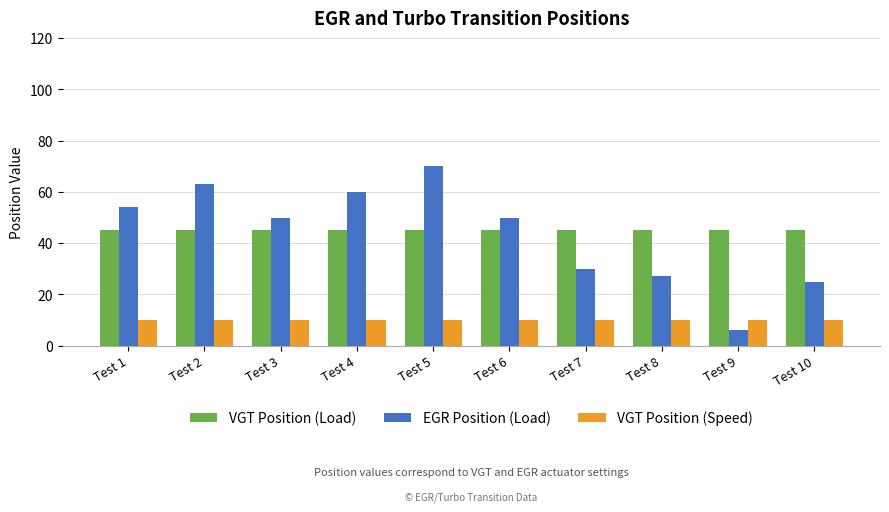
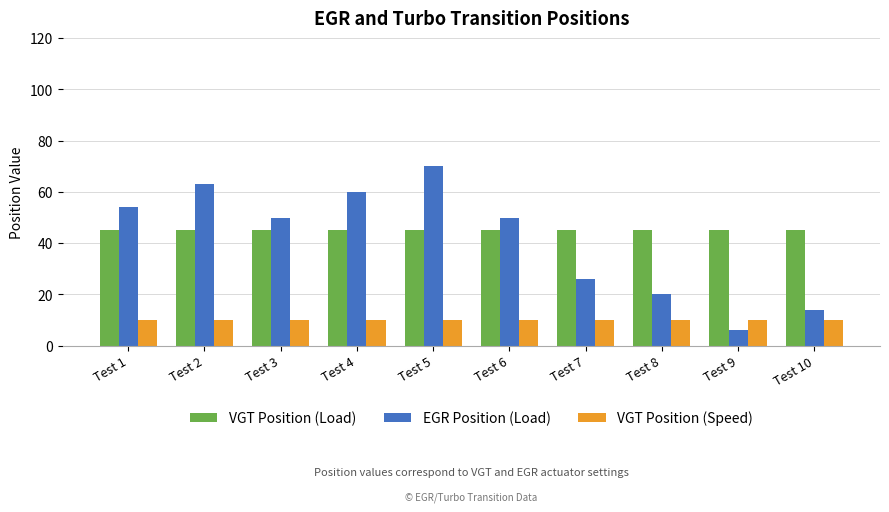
  {
    "VGT Position (Load)": {
      "Test 1": 45,
      "Test 2": 45,
      "Test 3": 45,
      "Test 4": 45,
      "Test 5": 45,
      "Test 6": 45,
      "Test 7": 45,
      "Test 8": 45,
      "Test 9": 45,
      "Test 10": 45
    },
    "EGR Position (Load)": {
      "Test 1": 54,
      "Test 2": 63,
      "Test 3": 50,
      "Test 4": 60,
      "Test 5": 70,
      "Test 6": 50,
-     "Test 7": 30,
-     "Test 8": 27,
+     "Test 7": 26,
+     "Test 8": 20,
      "Test 9": 6,
-     "Test 10": 25
+     "Test 10": 14
    },
    "VGT Position (Speed)": {
      "Test 1": 10,
      "Test 2": 10,
      "Test 3": 10,
      "Test 4": 10,
      "Test 5": 10,
      "Test 6": 10,
      "Test 7": 10,
      "Test 8": 10,
      "Test 9": 10,
      "Test 10": 10
    }
  }
